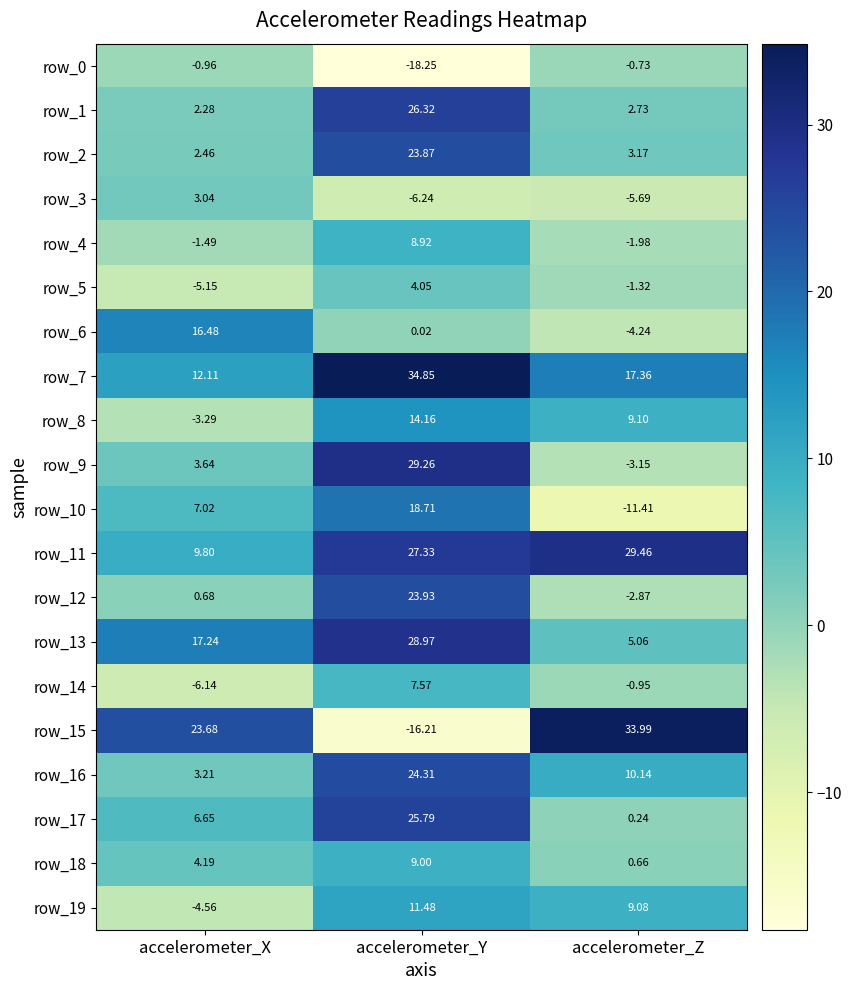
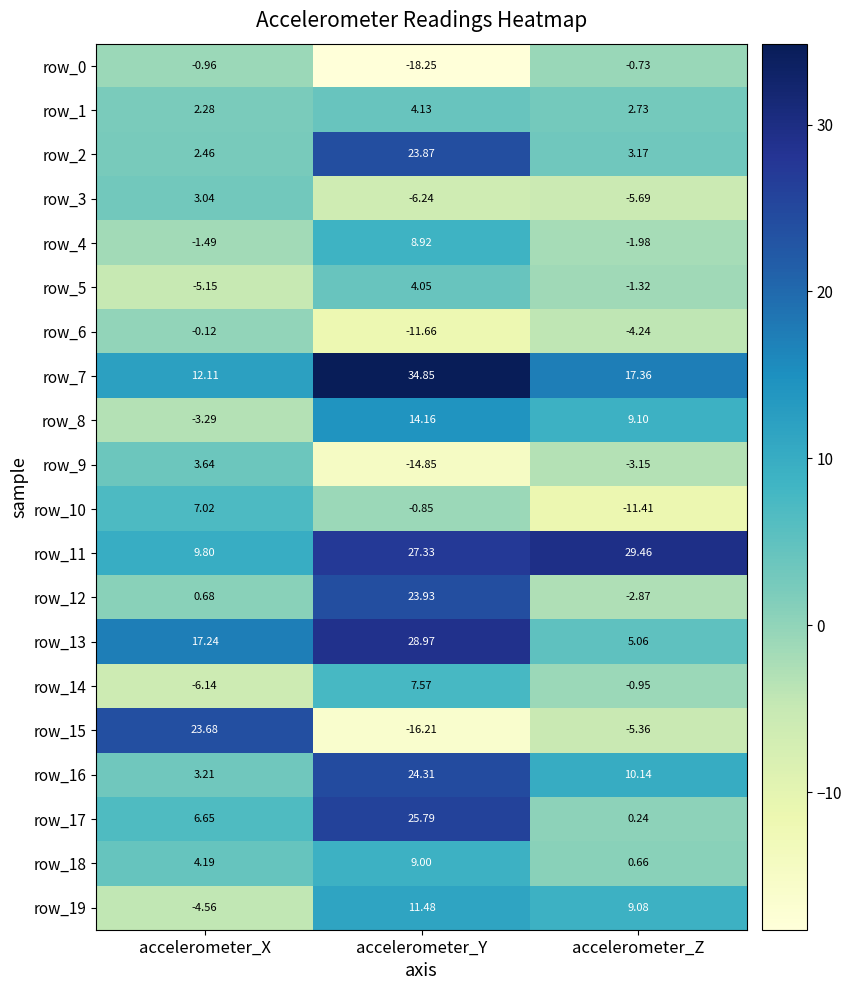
  {
    "row_0": {
      "accelerometer_X": -0.96,
      "accelerometer_Y": -18.25,
      "accelerometer_Z": -0.73
    },
    "row_1": {
      "accelerometer_X": 2.28,
-     "accelerometer_Y": 26.32,
+     "accelerometer_Y": 4.13,
      "accelerometer_Z": 2.73
    },
    "row_2": {
      "accelerometer_X": 2.46,
      "accelerometer_Y": 23.87,
      "accelerometer_Z": 3.17
    },
    "row_3": {
      "accelerometer_X": 3.04,
      "accelerometer_Y": -6.24,
      "accelerometer_Z": -5.69
    },
    "row_4": {
      "accelerometer_X": -1.49,
      "accelerometer_Y": 8.92,
      "accelerometer_Z": -1.98
    },
    "row_5": {
      "accelerometer_X": -5.15,
      "accelerometer_Y": 4.05,
      "accelerometer_Z": -1.32
    },
    "row_6": {
-     "accelerometer_X": 16.48,
-     "accelerometer_Y": 0.02,
+     "accelerometer_X": -0.12,
+     "accelerometer_Y": -11.66,
      "accelerometer_Z": -4.24
    },
    "row_7": {
      "accelerometer_X": 12.11,
      "accelerometer_Y": 34.85,
      "accelerometer_Z": 17.36
    },
    "row_8": {
      "accelerometer_X": -3.29,
      "accelerometer_Y": 14.16,
      "accelerometer_Z": 9.10
    },
    "row_9": {
      "accelerometer_X": 3.64,
-     "accelerometer_Y": 29.26,
+     "accelerometer_Y": -14.85,
      "accelerometer_Z": -3.15
    },
    "row_10": {
      "accelerometer_X": 7.02,
-     "accelerometer_Y": 18.71,
+     "accelerometer_Y": -0.85,
      "accelerometer_Z": -11.41
    },
    "row_11": {
      "accelerometer_X": 9.80,
      "accelerometer_Y": 27.33,
      "accelerometer_Z": 29.46
    },
    "row_12": {
      "accelerometer_X": 0.68,
      "accelerometer_Y": 23.93,
      "accelerometer_Z": -2.87
    },
    "row_13": {
      "accelerometer_X": 17.24,
      "accelerometer_Y": 28.97,
      "accelerometer_Z": 5.06
    },
    "row_14": {
      "accelerometer_X": -6.14,
      "accelerometer_Y": 7.57,
      "accelerometer_Z": -0.95
    },
    "row_15": {
      "accelerometer_X": 23.68,
      "accelerometer_Y": -16.21,
-     "accelerometer_Z": 33.99
+     "accelerometer_Z": -5.36
    },
    "row_16": {
      "accelerometer_X": 3.21,
      "accelerometer_Y": 24.31,
      "accelerometer_Z": 10.14
    },
    "row_17": {
      "accelerometer_X": 6.65,
      "accelerometer_Y": 25.79,
      "accelerometer_Z": 0.24
    },
    "row_18": {
      "accelerometer_X": 4.19,
      "accelerometer_Y": 9.00,
      "accelerometer_Z": 0.66
    },
    "row_19": {
      "accelerometer_X": -4.56,
      "accelerometer_Y": 11.48,
      "accelerometer_Z": 9.08
    }
  }
